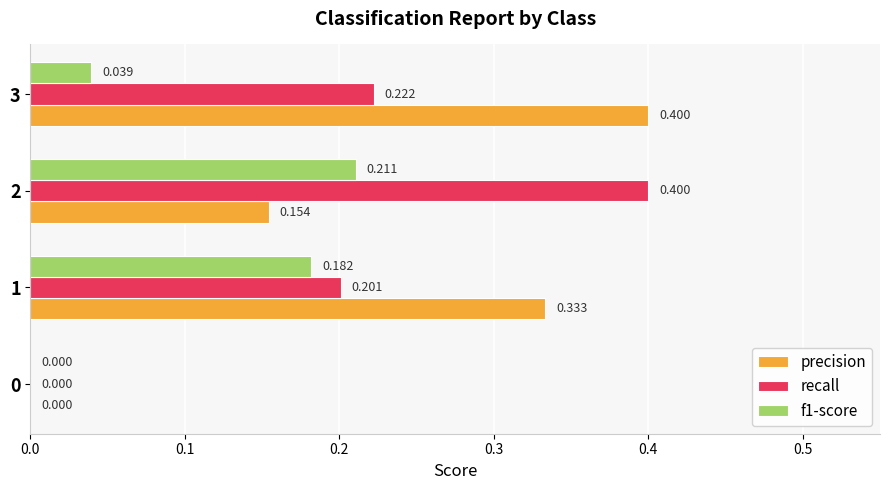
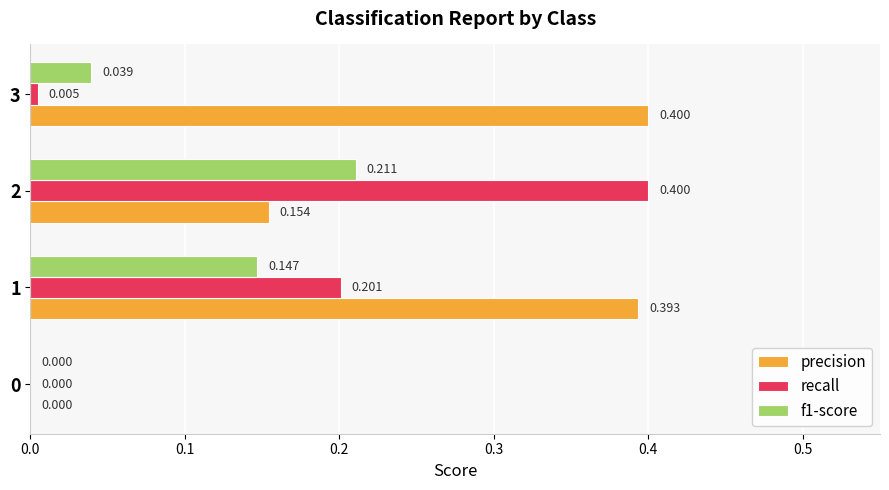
  {
    "precision": {
      "3": 0.400,
      "2": 0.154,
-     "1": 0.333,
+     "1": 0.393,
      "0": 0.000
    },
    "recall": {
-     "3": 0.222,
+     "3": 0.005,
      "2": 0.400,
      "1": 0.201,
      "0": 0.000
    },
    "f1-score": {
      "3": 0.039,
      "2": 0.211,
-     "1": 0.182,
+     "1": 0.147,
      "0": 0.000
    }
  }
